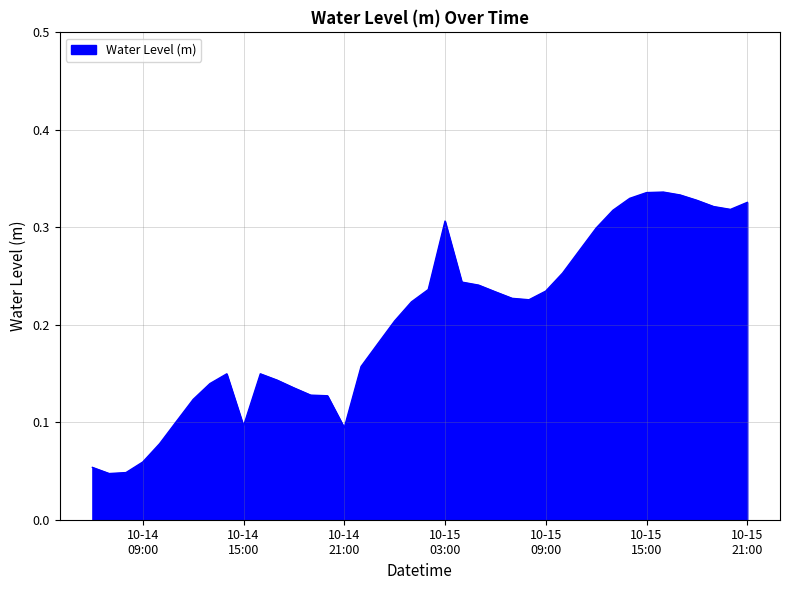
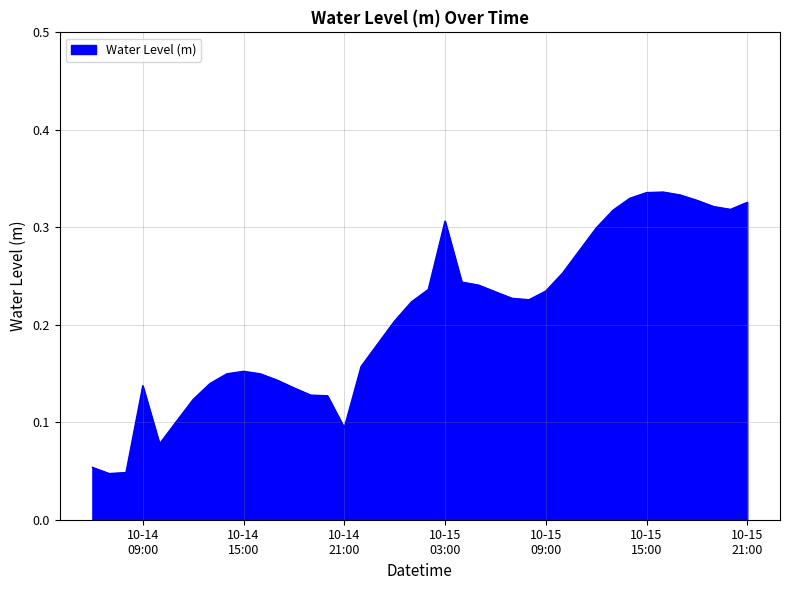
  {
-   "10-14 09:00": 0.06,
-   "10-14 15:00": 0.10,
+   "10-14 09:00": 0.14,
+   "10-14 15:00": 0.15,
    "10-14 21:00": 0.09,
    "10-15 03:00": 0.31,
    "10-15 09:00": 0.23,
    "10-15 15:00": 0.34,
    "10-15 21:00": 0.33
  }
